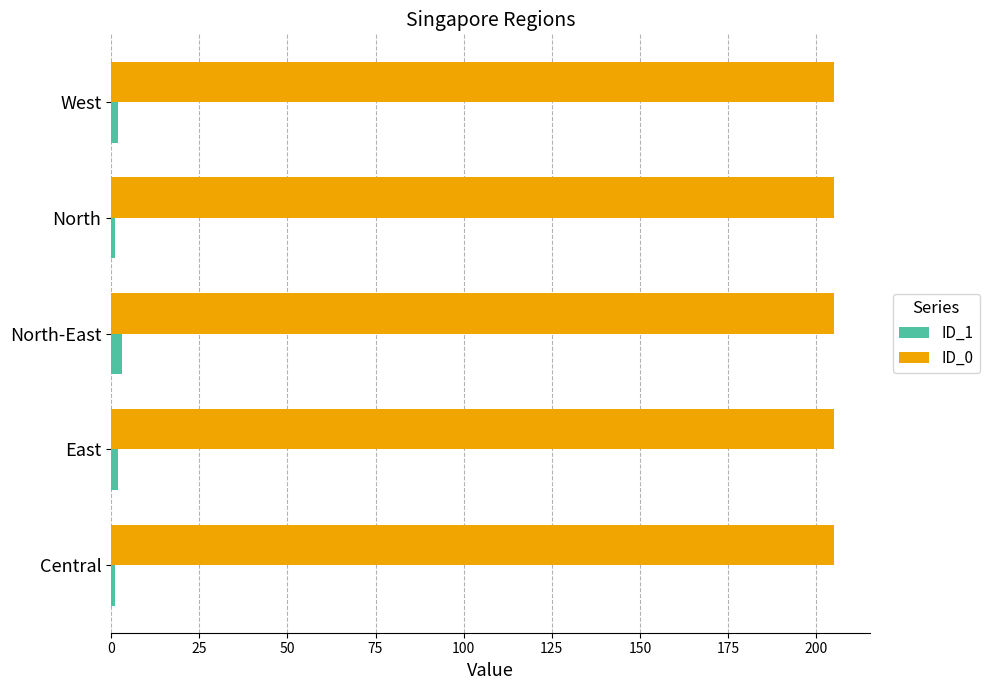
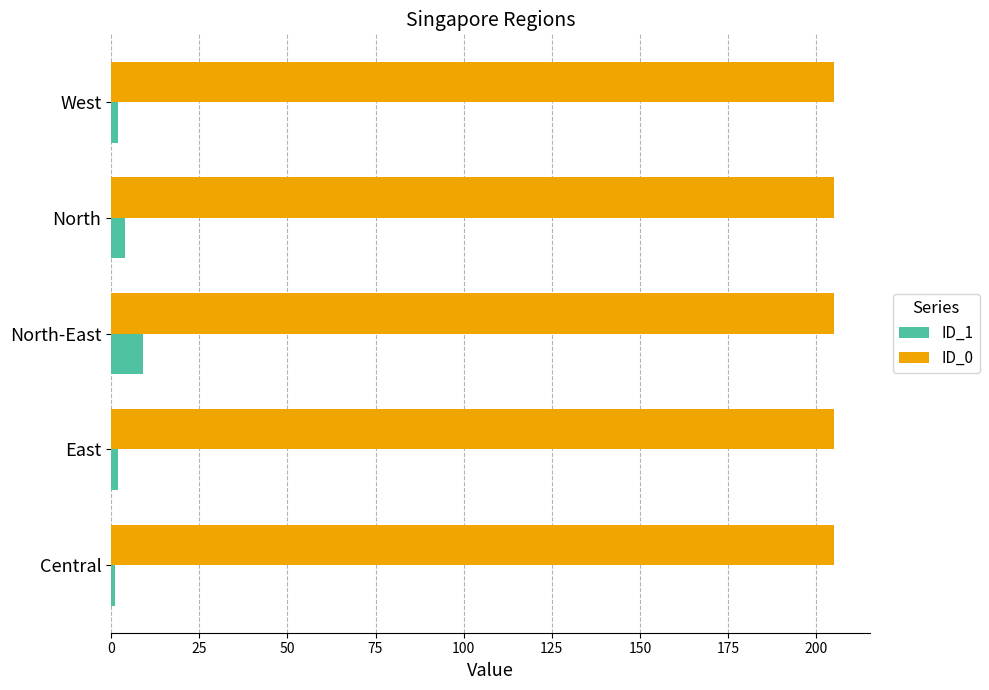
  {
    "ID_1": {
      "West": 2,
-     "North": 1,
-     "North-East": 3,
+     "North": 4,
+     "North-East": 9,
      "East": 2,
      "Central": 1
    },
    "ID_0": {
      "West": 205,
      "North": 205,
      "North-East": 205,
      "East": 205,
      "Central": 205
    }
  }
